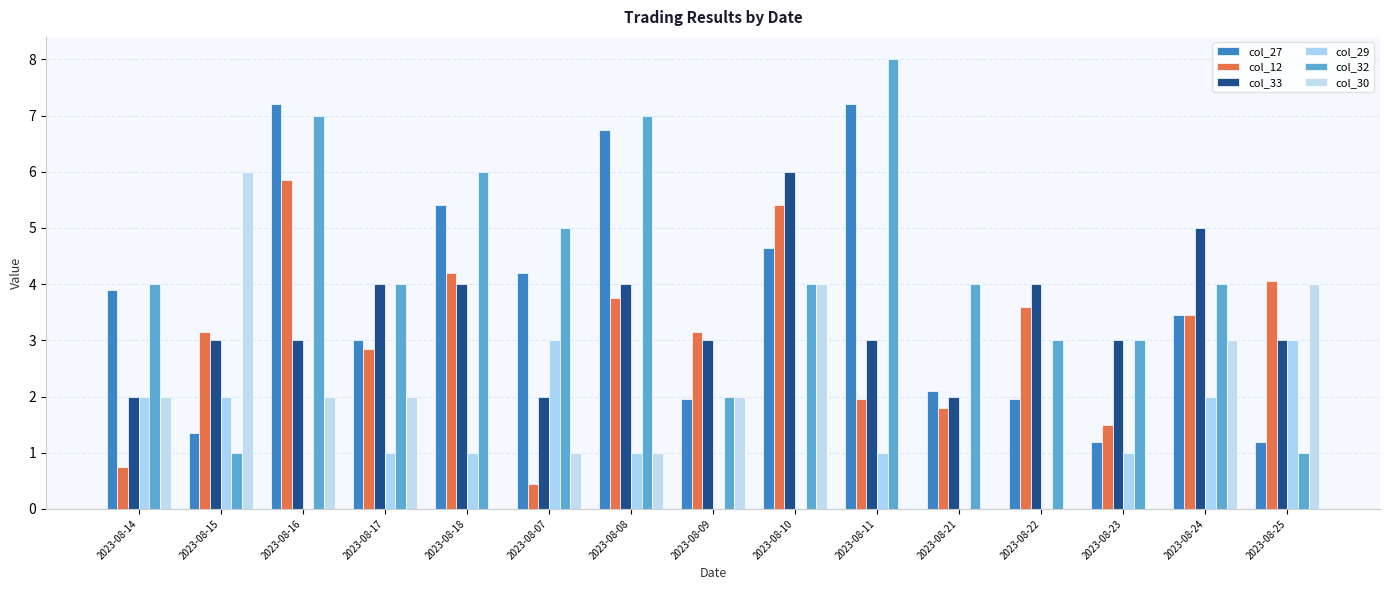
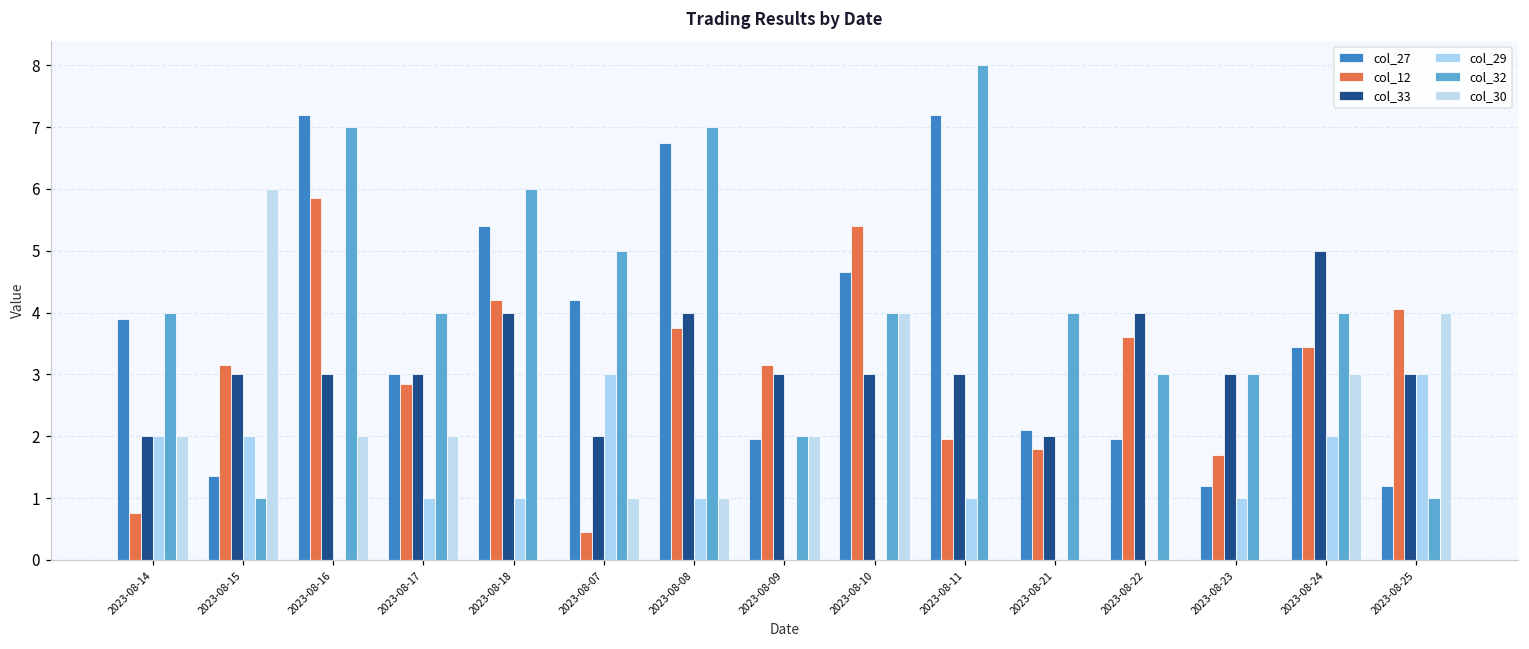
  {
    "col_12": {
      "2023-08-14": 0.8,
      "2023-08-15": 3.2,
      "2023-08-16": 5.9,
      "2023-08-17": 2.9,
      "2023-08-18": 4.2,
      "2023-08-07": 0.5,
      "2023-08-08": 3.8,
      "2023-08-09": 3.2,
      "2023-08-10": 5.4,
      "2023-08-11": 2.0,
      "2023-08-21": 1.8,
      "2023-08-22": 3.6,
-     "2023-08-23": 1.5,
+     "2023-08-23": 1.7,
      "2023-08-24": 3.5,
      "2023-08-25": 4.1
    },
    "col_33": {
      "2023-08-14": 2,
      "2023-08-15": 3,
      "2023-08-16": 3,
-     "2023-08-17": 4,
+     "2023-08-17": 3,
      "2023-08-18": 4,
      "2023-08-07": 2,
      "2023-08-08": 4,
      "2023-08-09": 3,
-     "2023-08-10": 6,
+     "2023-08-10": 3,
      "2023-08-11": 3,
      "2023-08-21": 2,
      "2023-08-22": 4,
      "2023-08-23": 3,
      "2023-08-24": 5,
      "2023-08-25": 3
    }
  }
